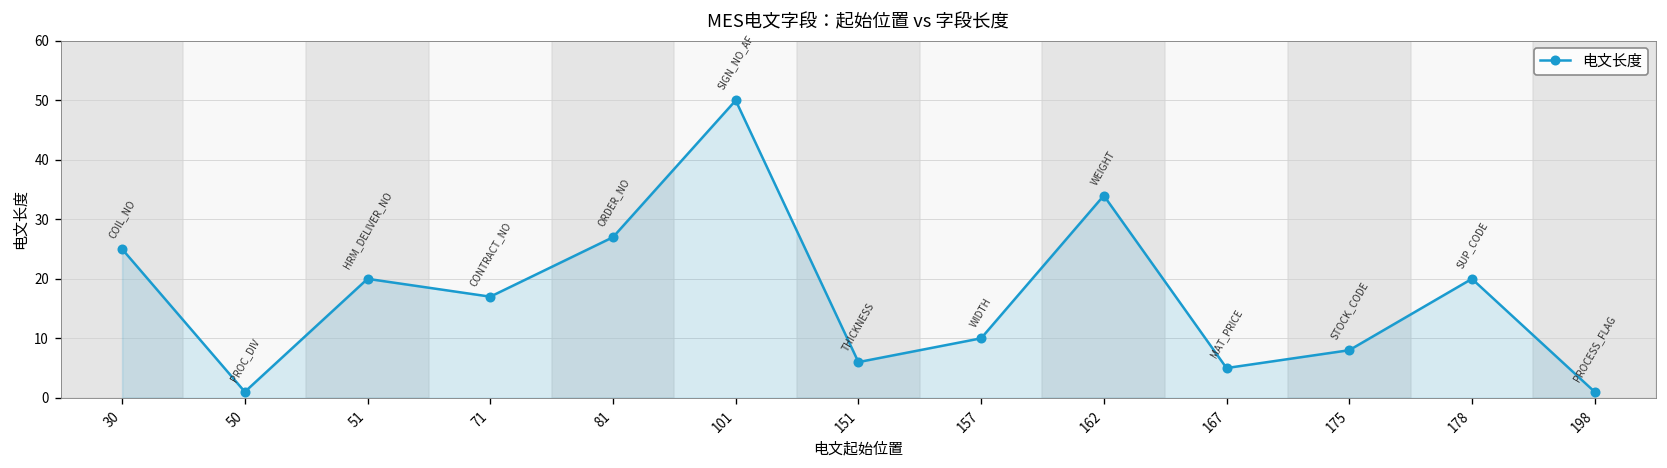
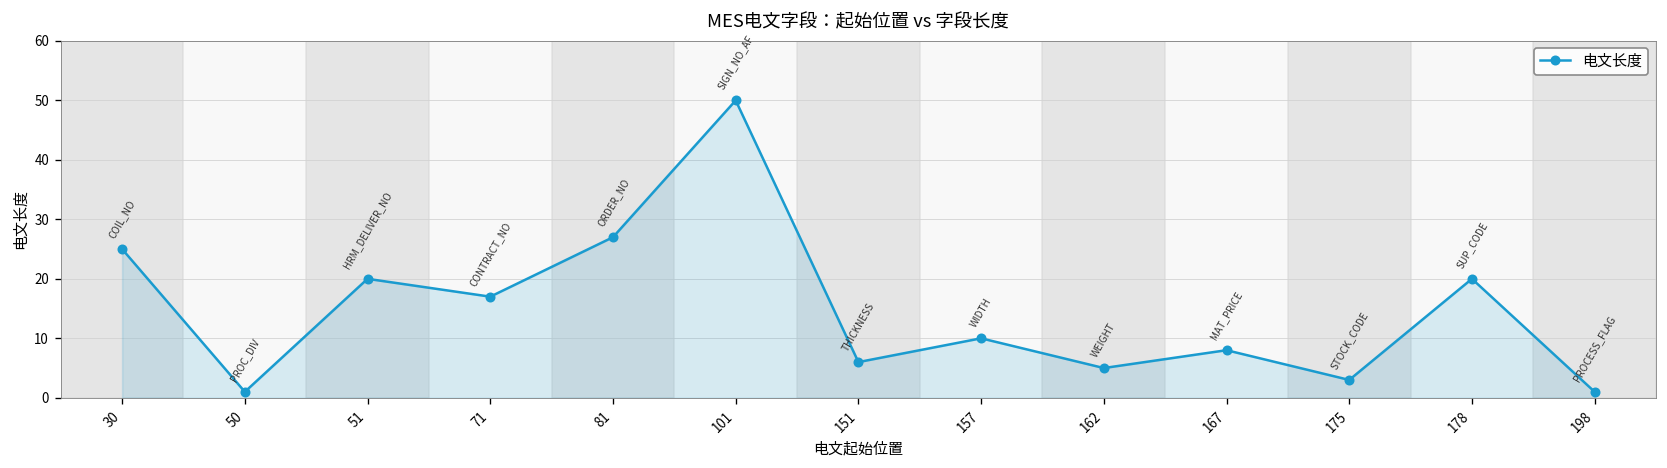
  {
    "30": 25,
    "50": 1,
    "51": 20,
    "71": 17,
    "81": 27,
    "101": 50,
    "151": 6,
    "157": 10,
-   "162": 34,
-   "167": 5,
-   "175": 8,
+   "162": 5,
+   "167": 8,
+   "175": 3,
    "178": 20,
    "198": 1
  }
